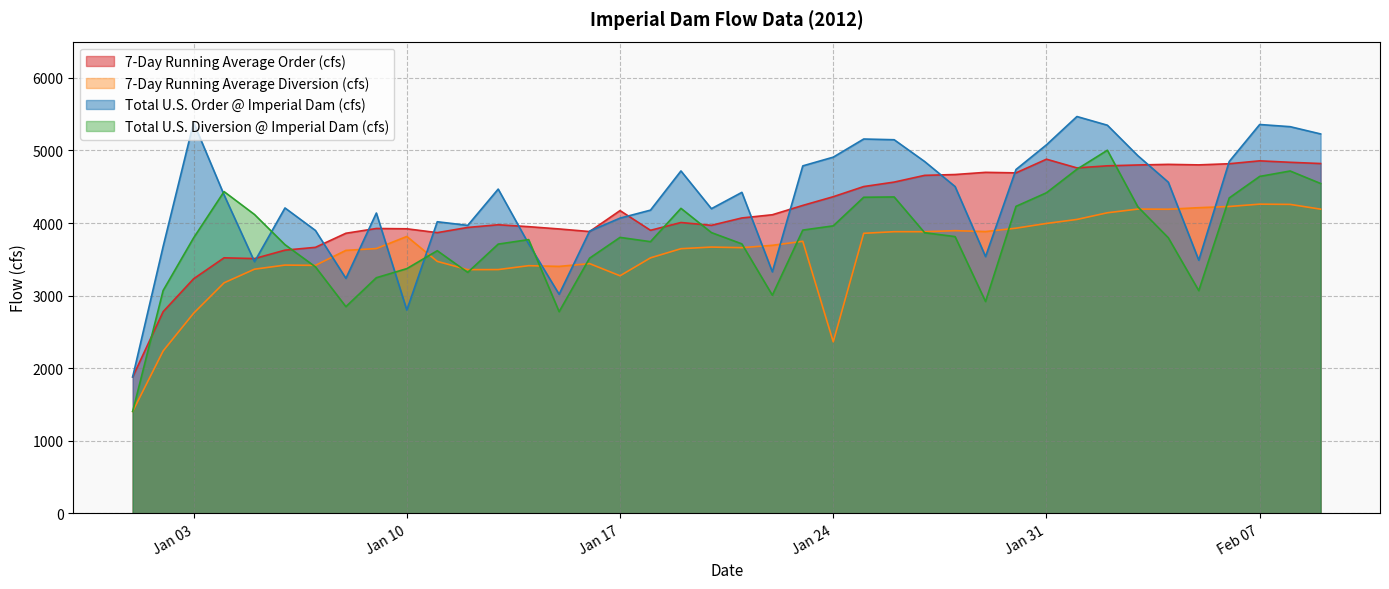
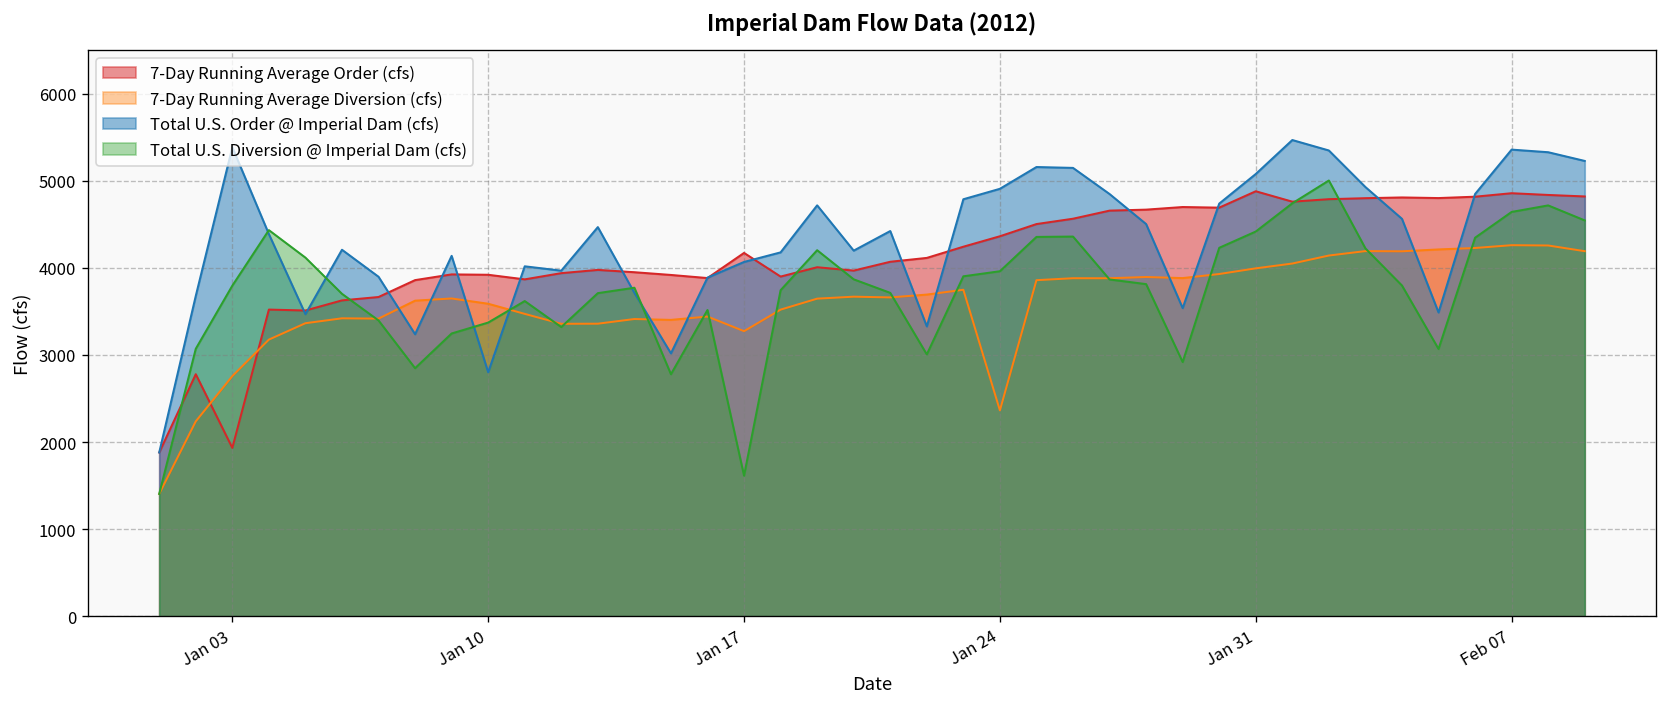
  {
    "7-Day Running Average Order (cfs)": {
-     "Jan 03": 3200,
+     "Jan 03": 1900,
      "Jan 10": 3900,
      "Jan 17": 4200,
      "Jan 24": 4400,
      "Jan 31": 4900,
      "Feb 07": 4900
    },
    "7-Day Running Average Diversion (cfs)": {
      "Jan 03": 2800,
-     "Jan 10": 3800,
+     "Jan 10": 3600,
      "Jan 17": 3300,
      "Jan 24": 2400,
      "Jan 31": 4000,
      "Feb 07": 4300
    },
    "Total U.S. Order @ Imperial Dam (cfs)": {
      "Jan 10": 2800,
      "Jan 17": 4100,
      "Jan 24": 4900,
      "Jan 31": 5100,
      "Feb 07": 5400
    },
    "Total U.S. Diversion @ Imperial Dam (cfs)": {
      "Jan 03": 3800,
      "Jan 10": 3400,
-     "Jan 17": 3800,
+     "Jan 17": 1600,
      "Jan 24": 4000,
      "Jan 31": 4400,
      "Feb 07": 4600
    }
  }
